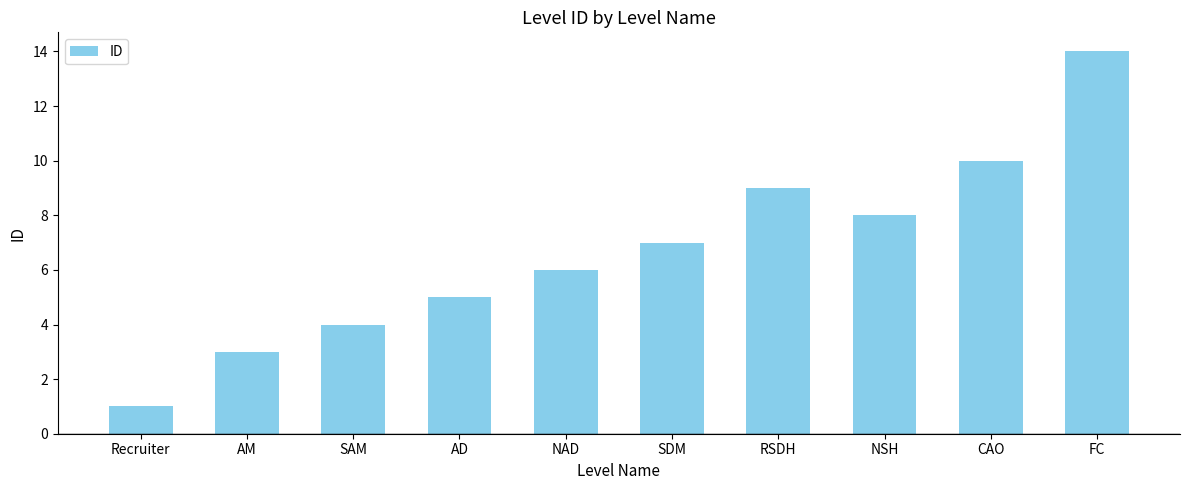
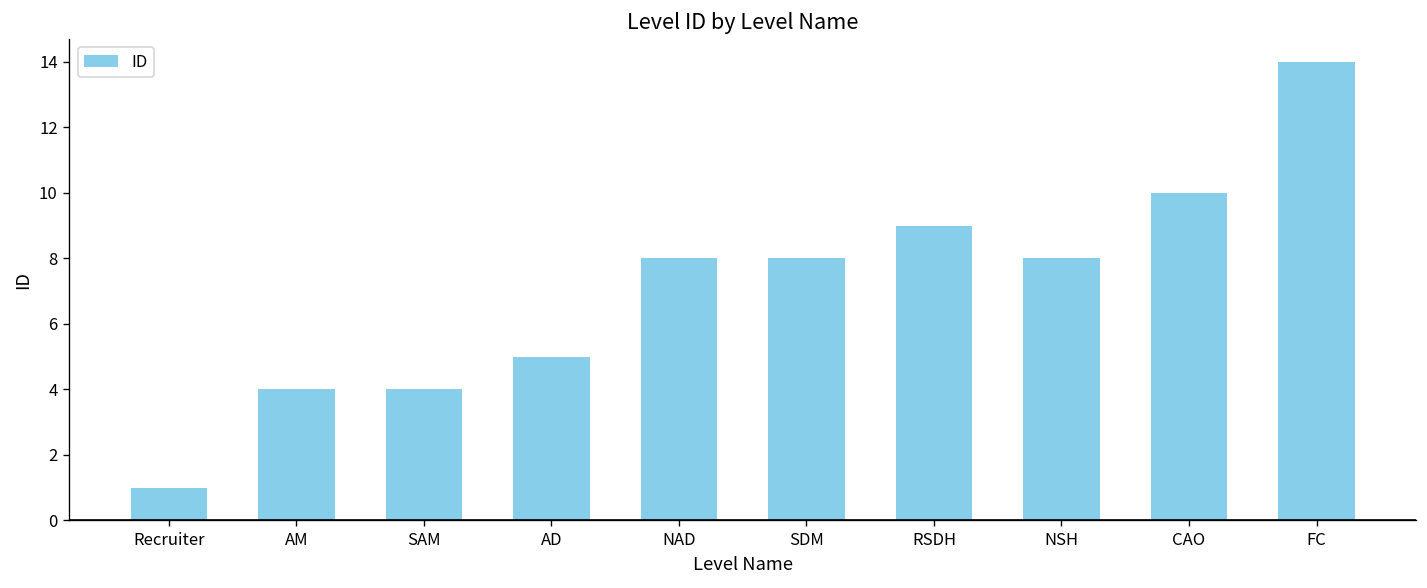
  {
    "Recruiter": 1,
-   "AM": 3,
+   "AM": 4,
    "SAM": 4,
    "AD": 5,
-   "NAD": 6,
-   "SDM": 7,
+   "NAD": 8,
+   "SDM": 8,
    "RSDH": 9,
    "NSH": 8,
    "CAO": 10,
    "FC": 14
  }
